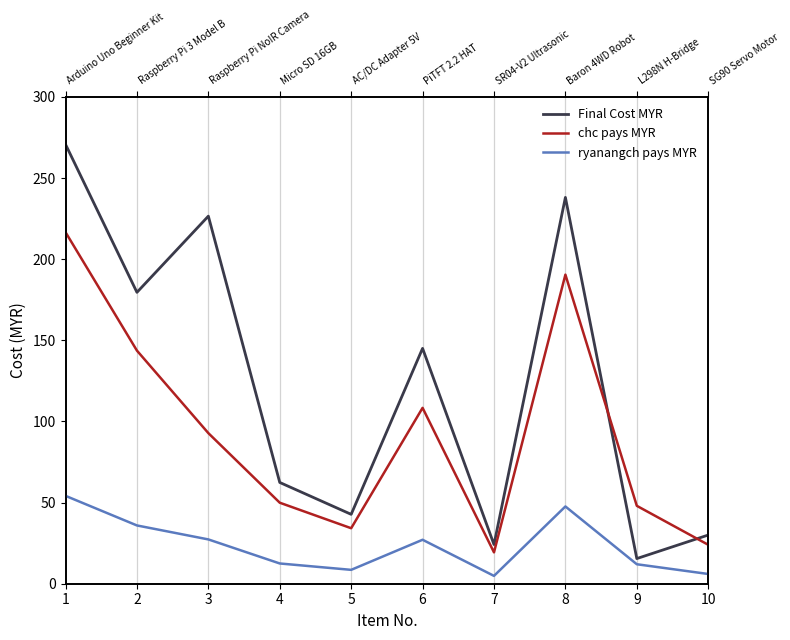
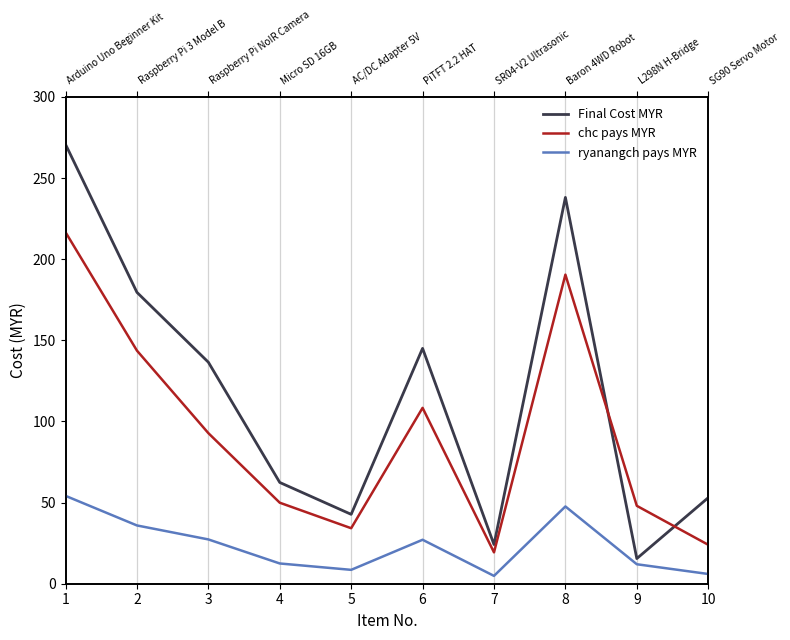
  {
    "Final Cost MYR": {
      "1": 271,
      "2": 180,
-     "3": 227,
+     "3": 137,
      "4": 62,
      "5": 43,
      "6": 145,
      "7": 24,
      "8": 238,
      "9": 16,
-     "10": 30
+     "10": 53
    },
    "chc pays MYR": {
      "1": 217,
      "2": 144,
      "3": 93,
      "4": 50,
      "5": 34,
      "6": 108,
      "7": 19,
      "8": 190,
      "9": 48,
      "10": 24
    },
    "ryanangch pays MYR": {
      "1": 54,
      "2": 36,
      "3": 27,
      "4": 12,
      "5": 9,
      "6": 27,
      "7": 5,
      "8": 48,
      "9": 12,
      "10": 6
    }
  }
